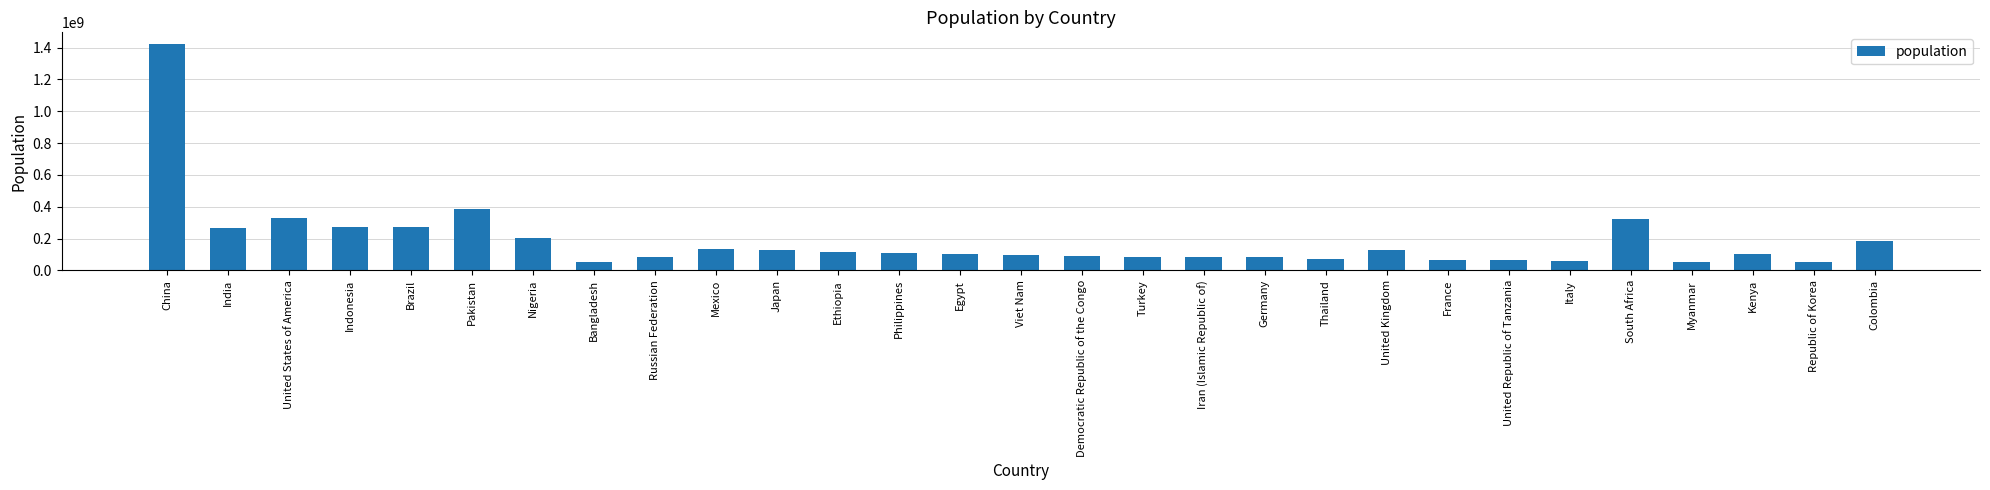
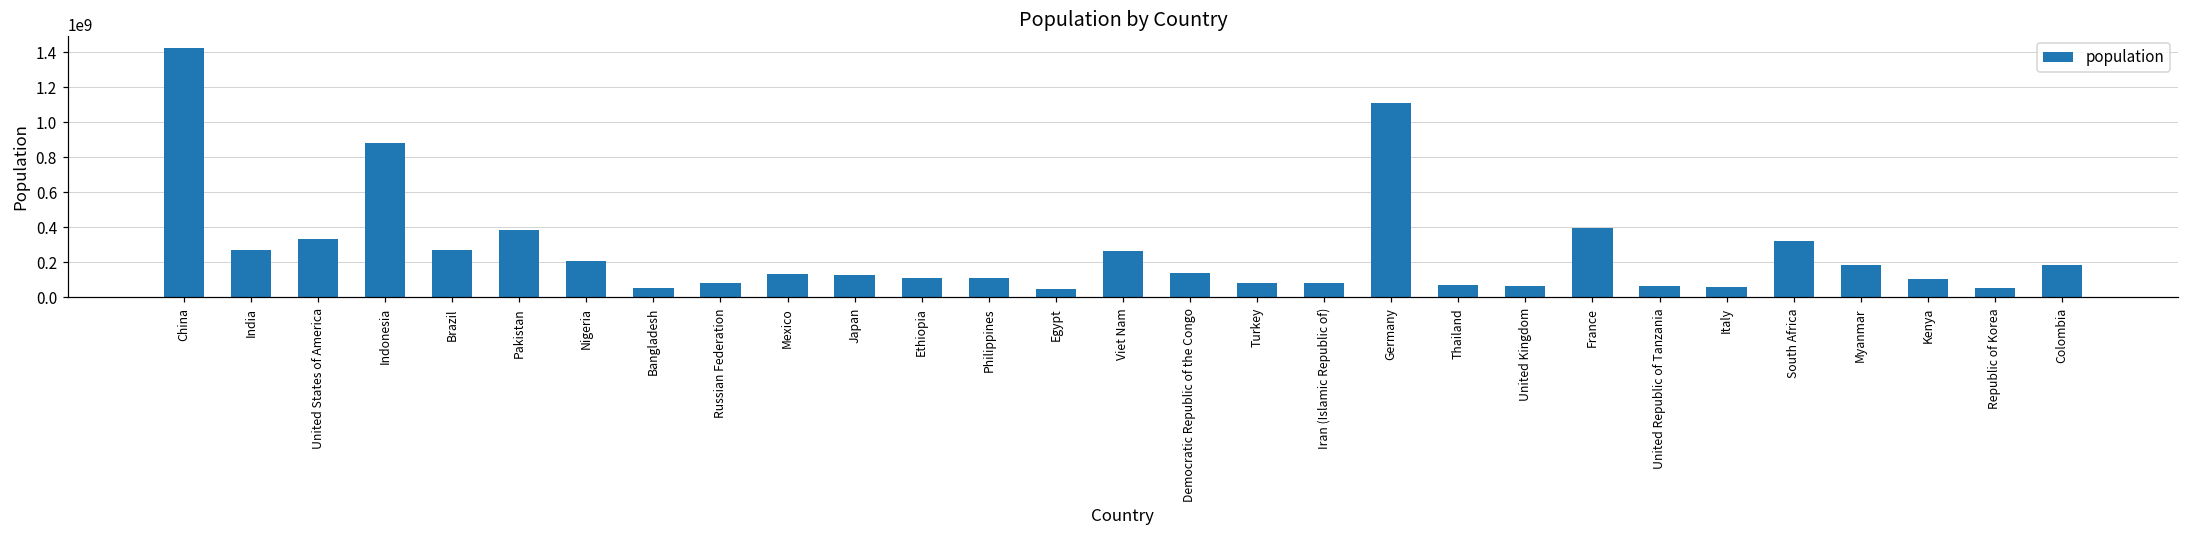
  {
    "China": 1420000000,
    "India": 270000000,
    "United States of America": 330000000,
-   "Indonesia": 270000000,
+   "Indonesia": 880000000,
    "Brazil": 270000000,
    "Pakistan": 380000000,
    "Nigeria": 210000000,
    "Bangladesh": 50000000,
    "Russian Federation": 80000000,
    "Mexico": 130000000,
    "Japan": 130000000,
    "Ethiopia": 110000000,
    "Philippines": 110000000,
-   "Egypt": 100000000,
-   "Viet Nam": 100000000,
-   "Democratic Republic of the Congo": 90000000,
+   "Egypt": 50000000,
+   "Viet Nam": 270000000,
+   "Democratic Republic of the Congo": 140000000,
    "Turkey": 80000000,
    "Iran (Islamic Republic of)": 80000000,
-   "Germany": 80000000,
+   "Germany": 1110000000,
    "Thailand": 70000000,
-   "United Kingdom": 130000000,
-   "France": 70000000,
+   "United Kingdom": 70000000,
+   "France": 400000000,
    "United Republic of Tanzania": 60000000,
    "Italy": 60000000,
    "South Africa": 320000000,
-   "Myanmar": 50000000,
+   "Myanmar": 190000000,
    "Kenya": 100000000,
    "Republic of Korea": 50000000,
    "Colombia": 190000000
  }
